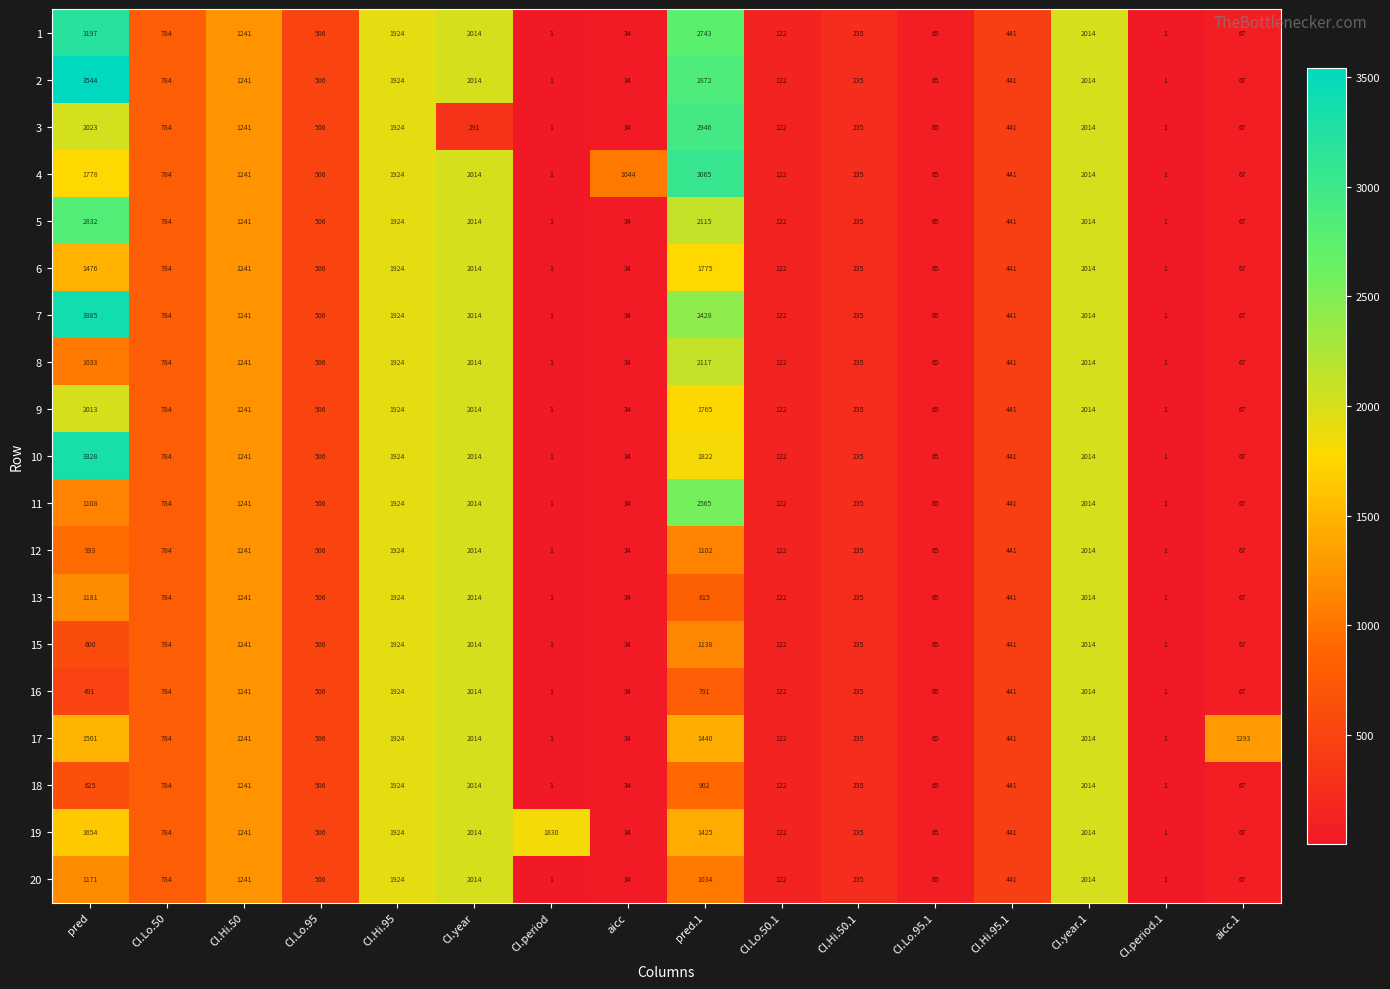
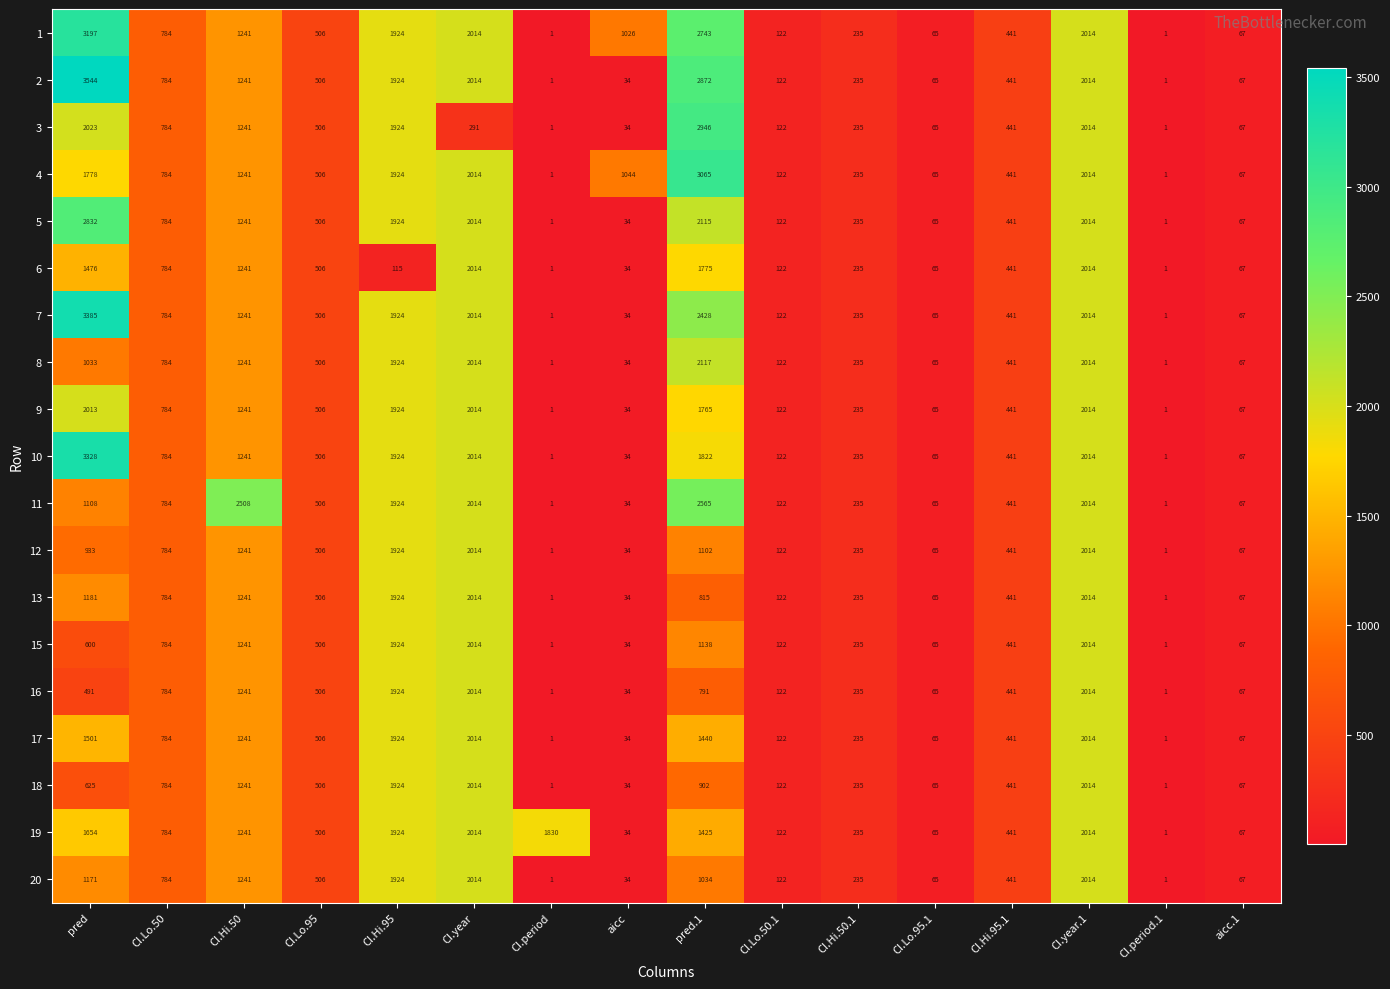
  {
    "1": {
      "pred": 3197,
      "CI.Lo.50": 784,
      "CI.Hi.50": 1241,
      "CI.Lo.95": 506,
      "CI.Hi.95": 1924,
      "CI.year": 2014,
      "CI.period": 1,
-     "aicc": 34,
+     "aicc": 1026,
      "pred.1": 2743,
      "CI.Lo.50.1": 122,
      "CI.Hi.50.1": 235,
      "CI.Lo.95.1": 65,
      "CI.Hi.95.1": 441,
      "CI.year.1": 2014,
      "CI.period.1": 1,
      "aicc.1": 67
    },
    "6": {
      "pred": 1476,
      "CI.Lo.50": 784,
      "CI.Hi.50": 1241,
      "CI.Lo.95": 506,
-     "CI.Hi.95": 1924,
+     "CI.Hi.95": 115,
      "CI.year": 2014,
      "CI.period": 1,
      "aicc": 34,
      "pred.1": 1775,
      "CI.Lo.50.1": 122,
      "CI.Hi.50.1": 235,
      "CI.Lo.95.1": 65,
      "CI.Hi.95.1": 441,
      "CI.year.1": 2014,
      "CI.period.1": 1,
      "aicc.1": 67
    },
    "11": {
      "pred": 1108,
      "CI.Lo.50": 784,
-     "CI.Hi.50": 1241,
+     "CI.Hi.50": 2508,
      "CI.Lo.95": 506,
      "CI.Hi.95": 1924,
      "CI.year": 2014,
      "CI.period": 1,
      "aicc": 34,
      "pred.1": 2565,
      "CI.Lo.50.1": 122,
      "CI.Hi.50.1": 235,
      "CI.Lo.95.1": 65,
      "CI.Hi.95.1": 441,
      "CI.year.1": 2014,
      "CI.period.1": 1,
      "aicc.1": 67
    },
    "17": {
      "pred": 1501,
      "CI.Lo.50": 784,
      "CI.Hi.50": 1241,
      "CI.Lo.95": 506,
      "CI.Hi.95": 1924,
      "CI.year": 2014,
      "CI.period": 1,
      "aicc": 34,
      "pred.1": 1440,
      "CI.Lo.50.1": 122,
      "CI.Hi.50.1": 235,
      "CI.Lo.95.1": 65,
      "CI.Hi.95.1": 441,
      "CI.year.1": 2014,
      "CI.period.1": 1,
-     "aicc.1": 1293
+     "aicc.1": 67
    }
  }
